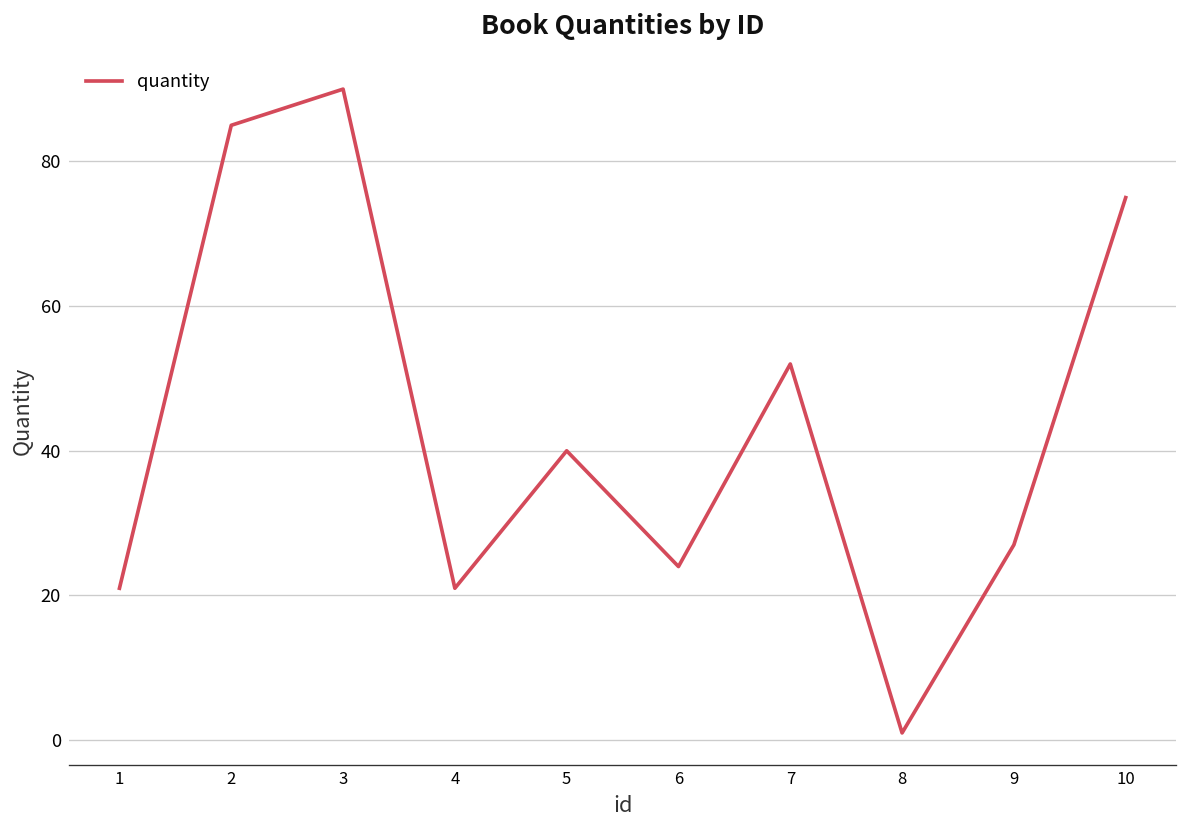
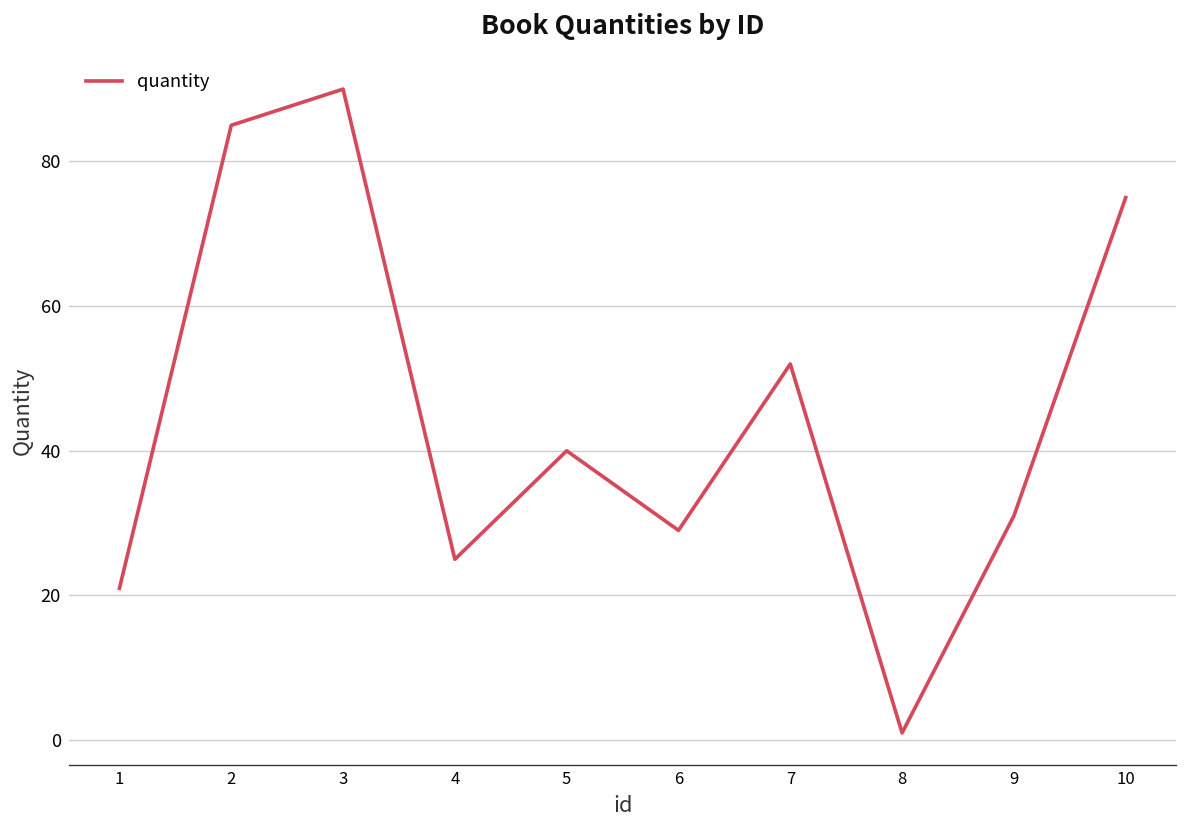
  {
    "1": 21,
    "2": 85,
    "3": 90,
-   "4": 21,
+   "4": 25,
    "5": 40,
-   "6": 24,
+   "6": 29,
    "7": 52,
    "8": 1,
-   "9": 27,
+   "9": 31,
    "10": 75
  }
